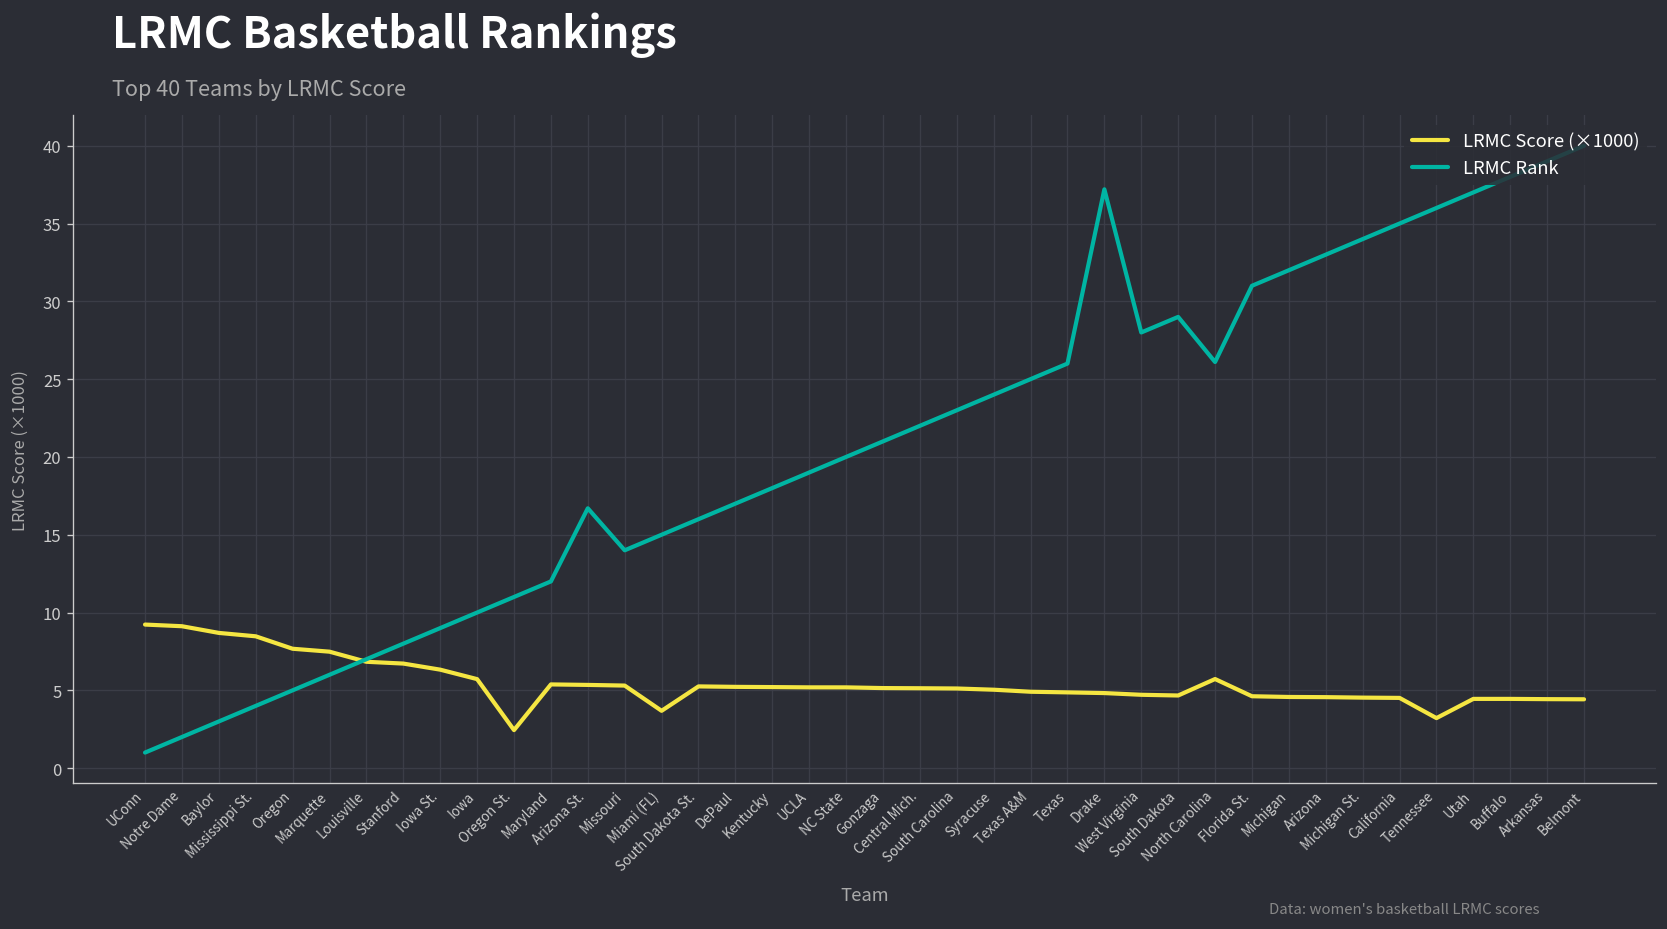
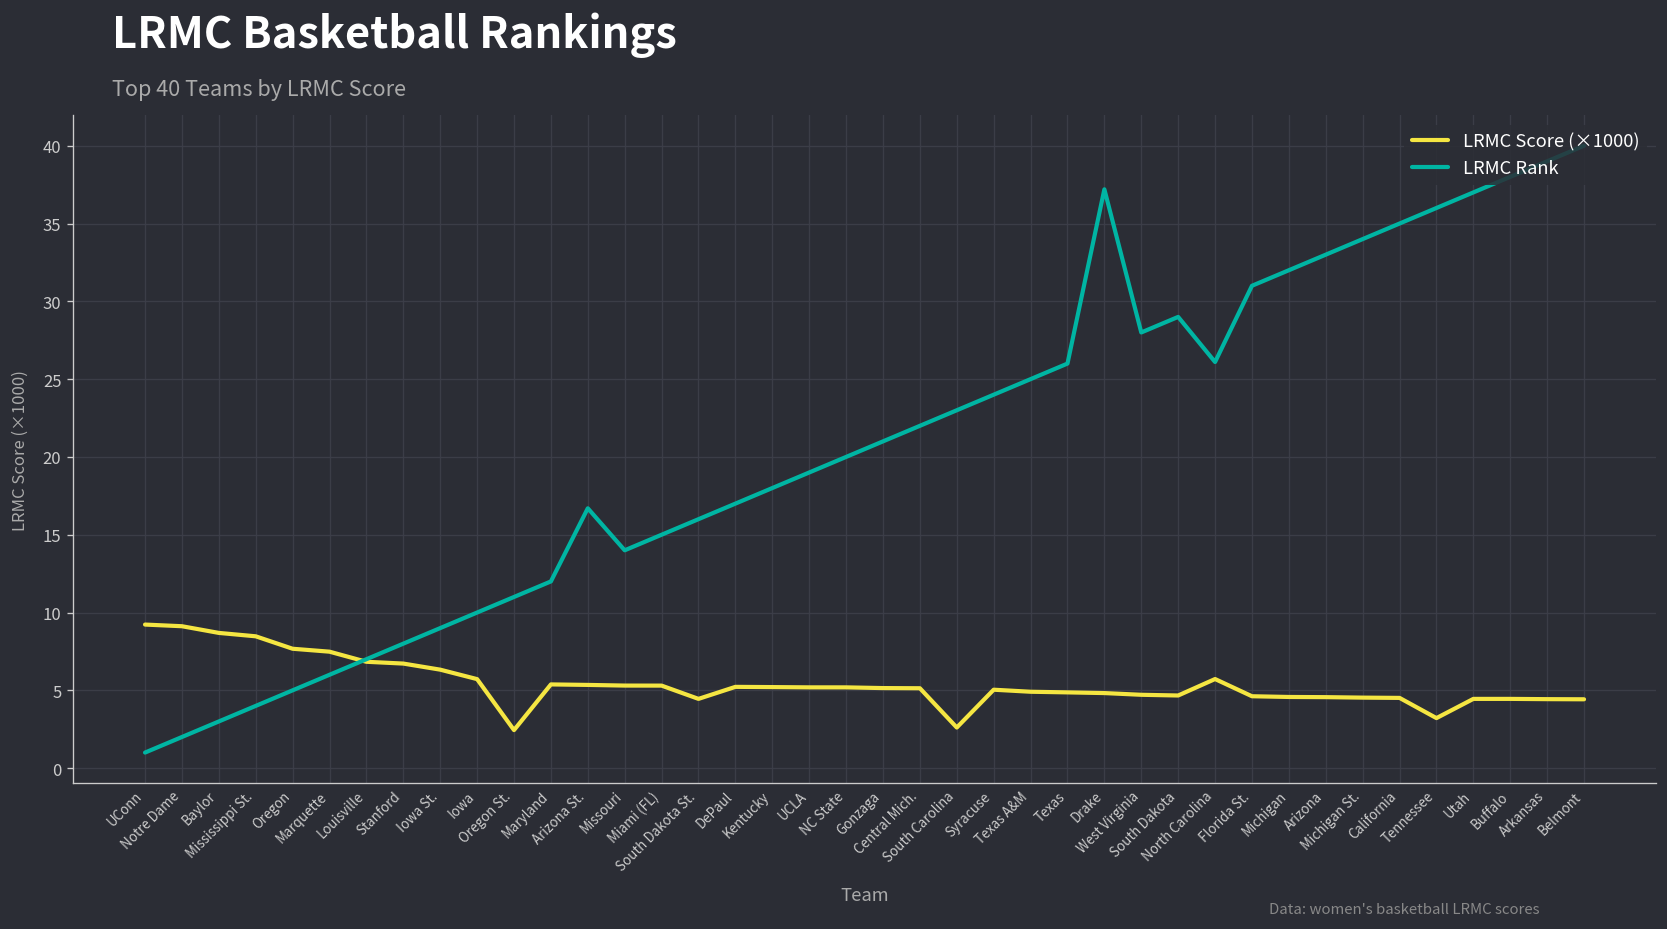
  {
    "LRMC Score (×1000)": {
      "UConn": 9.2,
      "Notre Dame": 9.1,
      "Baylor": 8.7,
      "Mississippi St.": 8.5,
      "Oregon": 7.7,
      "Marquette": 7.5,
      "Stanford": 6.7,
      "Iowa St.": 6.3,
      "Iowa": 5.7,
      "Oregon St.": 2.4,
      "Maryland": 5.4,
      "Arizona St.": 5.3,
      "Missouri": 5.3,
-     "Miami (FL)": 3.7,
-     "South Dakota St.": 5.3,
+     "Miami (FL)": 5.3,
+     "South Dakota St.": 4.5,
      "DePaul": 5.2,
      "Kentucky": 5.2,
      "UCLA": 5.2,
      "NC State": 5.2,
      "Gonzaga": 5.1,
      "Central Mich.": 5.1,
-     "South Carolina": 5.1,
+     "South Carolina": 2.6,
      "Syracuse": 5.0,
      "Texas A&M": 4.9,
      "Texas": 4.9,
      "Drake": 4.8,
      "West Virginia": 4.7,
      "South Dakota": 4.7,
      "North Carolina": 5.7,
      "Florida St.": 4.6,
      "Michigan": 4.6,
      "Arizona": 4.6,
      "Michigan St.": 4.5,
      "California": 4.5,
      "Tennessee": 3.2,
      "Utah": 4.5,
      "Buffalo": 4.5,
      "Arkansas": 4.4,
      "Belmont": 4.4
    },
    "LRMC Rank": {
      "UConn": 1.0,
      "Notre Dame": 2.0,
      "Baylor": 3.0,
      "Mississippi St.": 4.0,
      "Oregon": 5.0,
      "Marquette": 6.0,
      "Stanford": 8.0,
      "Iowa St.": 9.0,
      "Iowa": 10.0,
      "Oregon St.": 11.0,
      "Maryland": 12.0,
      "Arizona St.": 16.7,
      "Missouri": 14.0,
      "Miami (FL)": 15.0,
      "South Dakota St.": 16.0,
      "DePaul": 17.0,
      "Kentucky": 18.0,
      "UCLA": 19.0,
      "NC State": 20.0,
      "Gonzaga": 21.0,
      "Central Mich.": 22.0,
      "South Carolina": 23.0,
      "Syracuse": 24.0,
      "Texas A&M": 25.0,
      "Texas": 26.0,
      "Drake": 37.2,
      "West Virginia": 28.0,
      "South Dakota": 29.0,
      "North Carolina": 26.1,
      "Florida St.": 31.0,
      "Michigan": 32.0,
      "Arizona": 33.0,
      "Michigan St.": 34.0,
      "California": 35.0,
      "Tennessee": 36.0,
      "Utah": 37.0
    }
  }
